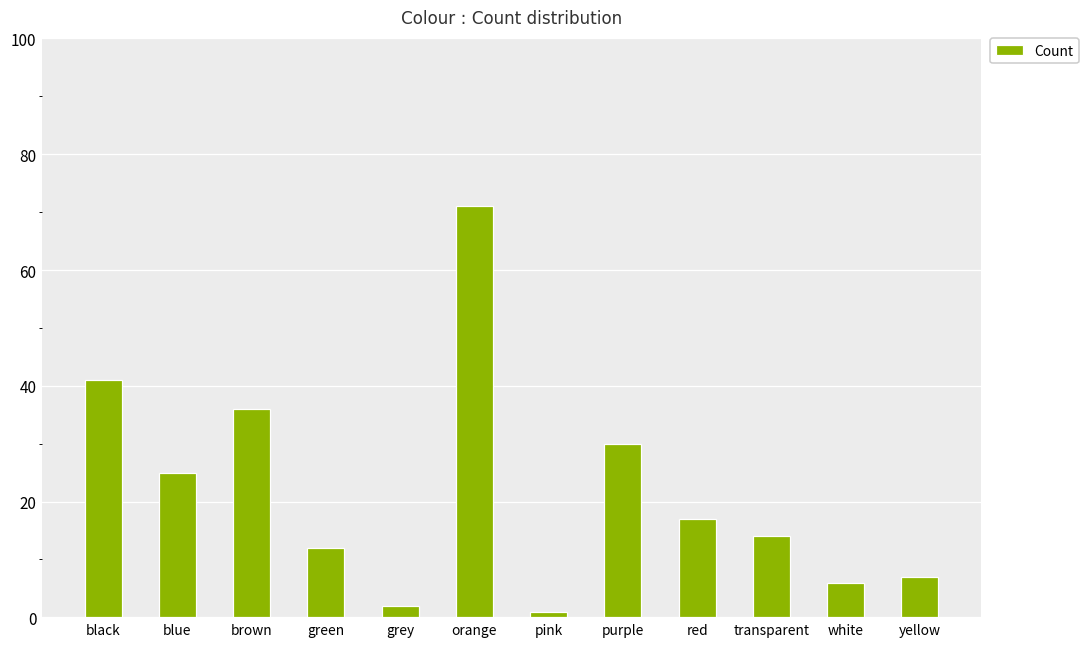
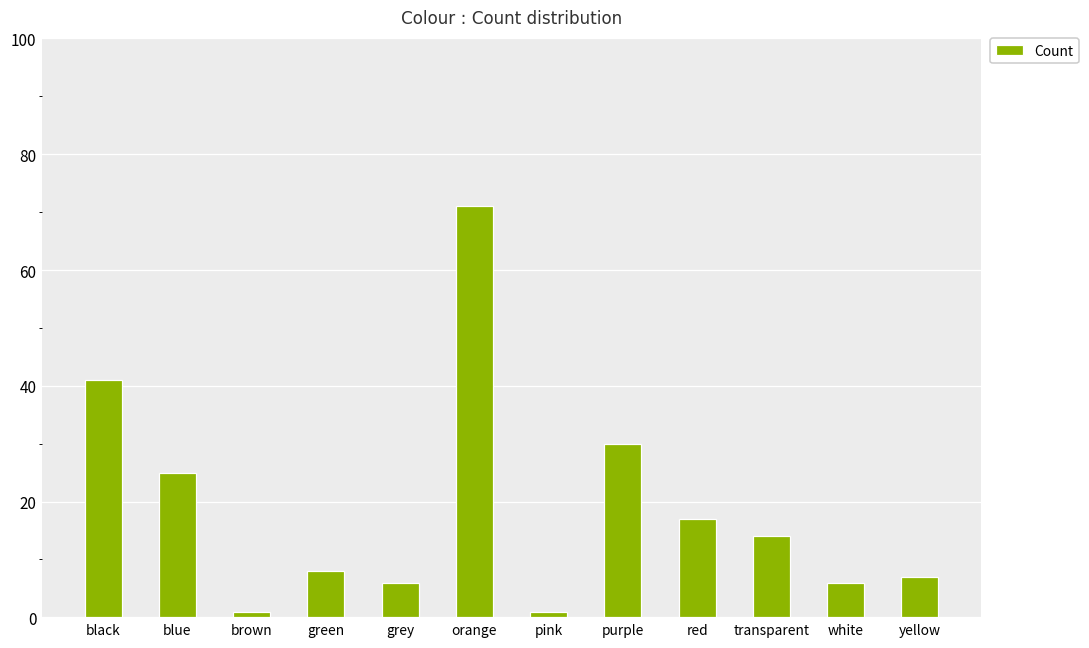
  {
    "black": 41,
    "blue": 25,
-   "brown": 36,
-   "green": 12,
-   "grey": 2,
+   "brown": 1,
+   "green": 8,
+   "grey": 6,
    "orange": 71,
    "pink": 1,
    "purple": 30,
    "red": 17,
    "transparent": 14,
    "white": 6,
    "yellow": 7
  }
